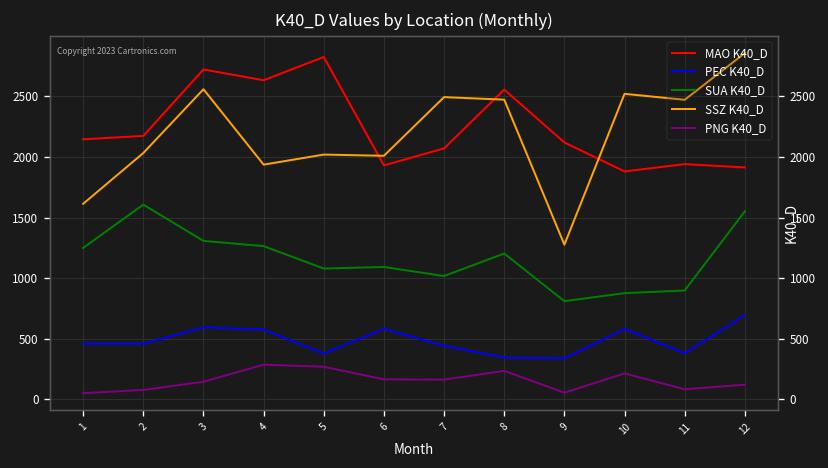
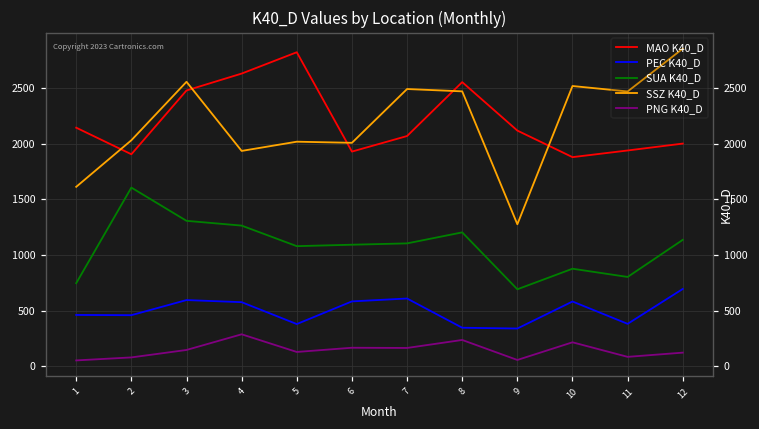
  {
    "MAO K40_D": {
      "1": 2150,
-     "2": 2170,
-     "3": 2720,
+     "2": 1910,
+     "3": 2480,
      "4": 2630,
      "5": 2820,
      "6": 1930,
      "7": 2070,
      "8": 2560,
      "9": 2120,
      "10": 1880,
      "11": 1940,
-     "12": 1910
+     "12": 2000
    },
    "PEC K40_D": {
      "1": 460,
      "2": 460,
      "3": 590,
      "4": 580,
      "5": 380,
      "6": 580,
-     "7": 440,
+     "7": 610,
      "8": 350,
      "9": 340,
      "10": 580,
      "11": 380,
      "12": 690
    },
    "SUA K40_D": {
-     "1": 1250,
+     "1": 750,
      "2": 1610,
      "3": 1310,
      "4": 1260,
      "5": 1080,
      "6": 1090,
-     "7": 1020,
+     "7": 1100,
      "8": 1200,
-     "9": 810,
+     "9": 690,
      "10": 880,
-     "11": 900,
-     "12": 1550
+     "11": 800,
+     "12": 1140
    },
    "SSZ K40_D": {
      "1": 1610,
      "2": 2030,
      "3": 2560,
      "4": 1940,
      "5": 2020,
      "6": 2010,
      "7": 2490,
      "8": 2470,
      "9": 1280,
      "10": 2520
    },
    "PNG K40_D": {
      "1": 50,
      "2": 80,
      "3": 150,
      "4": 290,
-     "5": 270,
+     "5": 130,
      "6": 170,
      "7": 160,
      "8": 240,
      "9": 60,
      "10": 210,
      "11": 80,
      "12": 120
    }
  }
